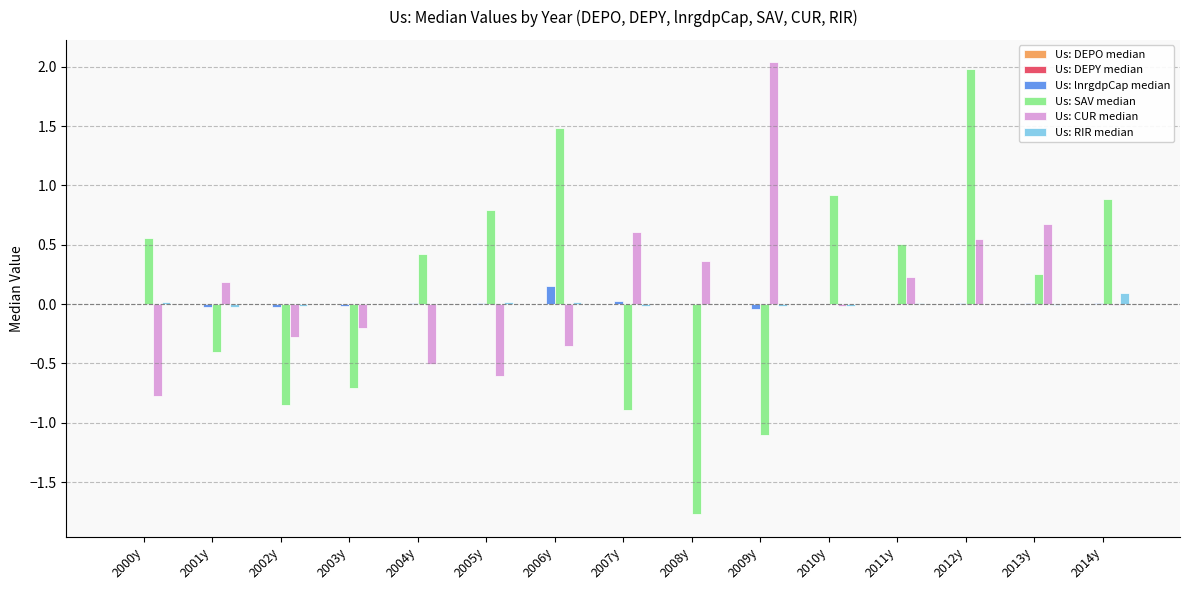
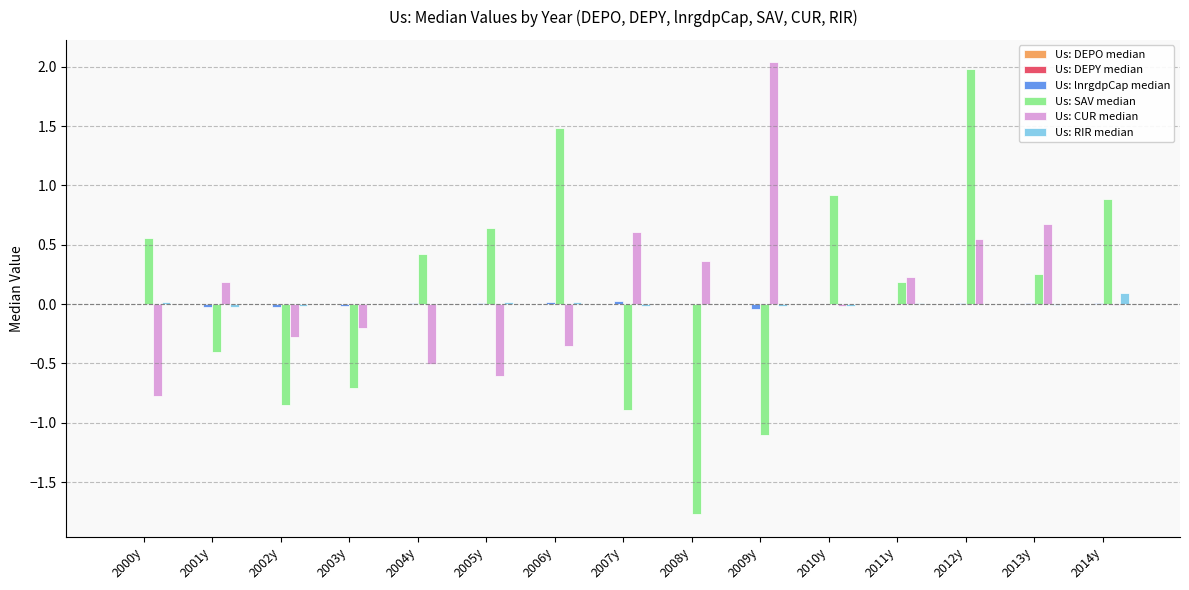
  {
    "Us: lnrgdpCap median": {
      "2002y": -0.02,
-     "2006y": 0.15,
+     "2006y": 0.02,
      "2007y": 0.02,
      "2009y": -0.04
    },
    "Us: SAV median": {
      "2000y": 0.55,
      "2001y": -0.41,
      "2002y": -0.85,
      "2003y": -0.71,
      "2004y": 0.42,
-     "2005y": 0.79,
+     "2005y": 0.64,
      "2006y": 1.48,
      "2007y": -0.89,
      "2008y": -1.77,
      "2009y": -1.11,
      "2010y": 0.92,
-     "2011y": 0.51,
+     "2011y": 0.19,
      "2012y": 1.98,
      "2013y": 0.26,
      "2014y": 0.89
    },
    "Us: CUR median": {
      "2000y": -0.78,
      "2001y": 0.18,
      "2002y": -0.27,
      "2003y": -0.20,
      "2004y": -0.50,
      "2005y": -0.61,
      "2006y": -0.36,
      "2007y": 0.61,
      "2008y": 0.36,
      "2009y": 2.04,
      "2011y": 0.23,
      "2012y": 0.55,
      "2013y": 0.68
    },
    "Us: RIR median": {
      "2001y": -0.03,
      "2014y": 0.09
    }
  }
